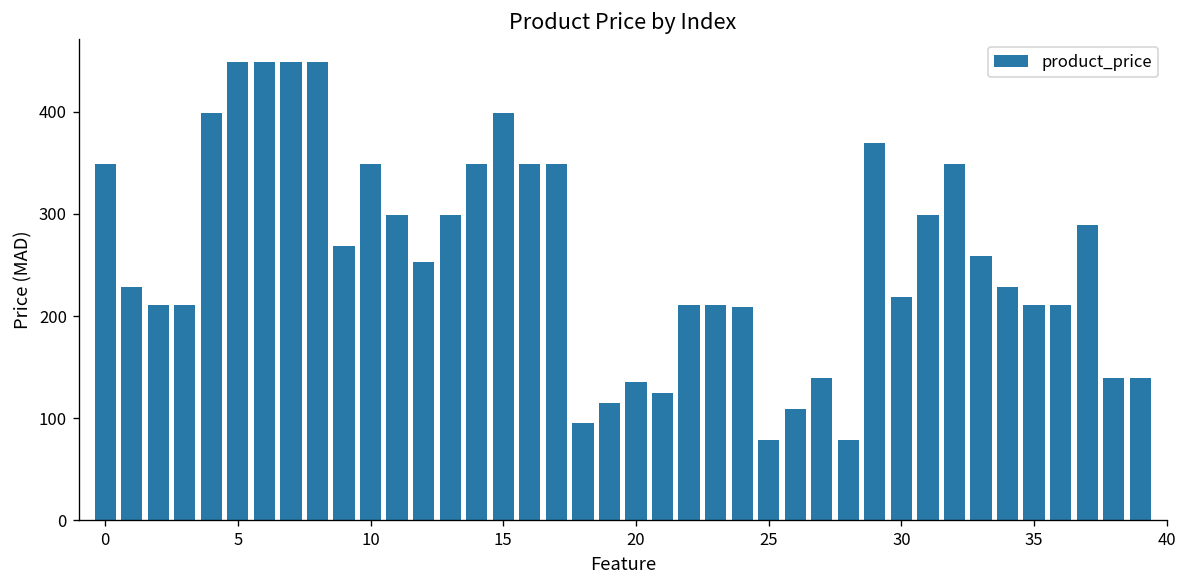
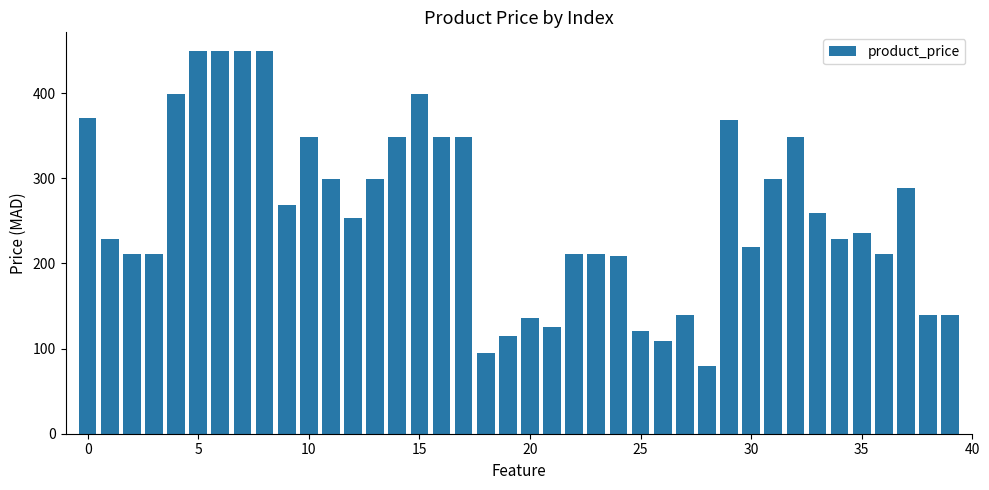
  {
-   "0": 350,
+   "0": 370,
    "5": 450,
    "10": 350,
    "15": 400,
    "20": 140,
-   "25": 80,
+   "25": 120,
    "30": 220,
-   "35": 210
+   "35": 240
  }
